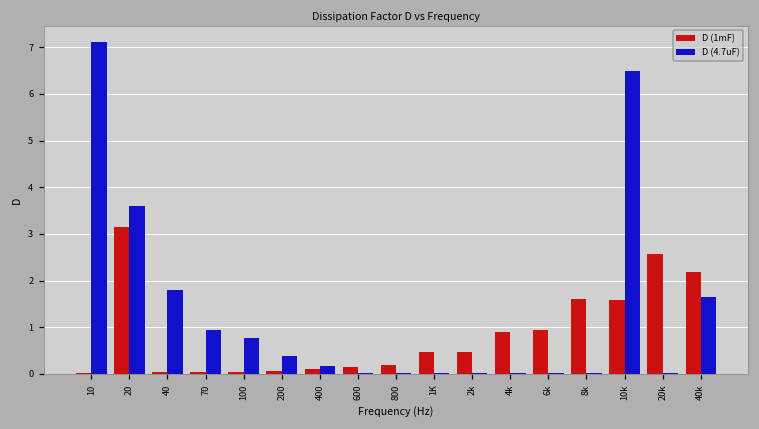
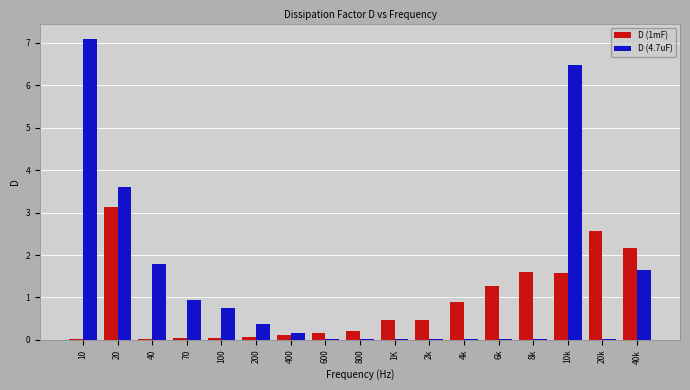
  {
    "D (1mF)": {
      "20": 3.1,
      "200": 0.1,
      "400": 0.1,
      "600": 0.2,
      "800": 0.2,
      "1K": 0.5,
      "2k": 0.5,
      "4k": 0.9,
-     "6k": 1.0,
+     "6k": 1.3,
      "8k": 1.6,
      "10k": 1.6,
      "20k": 2.6,
      "40k": 2.2
    },
    "D (4.7uF)": {
      "10": 7.1,
      "20": 3.6,
      "40": 1.8,
      "70": 0.9,
      "100": 0.8,
      "200": 0.4,
      "400": 0.2,
      "10k": 6.5,
      "40k": 1.6
    }
  }
